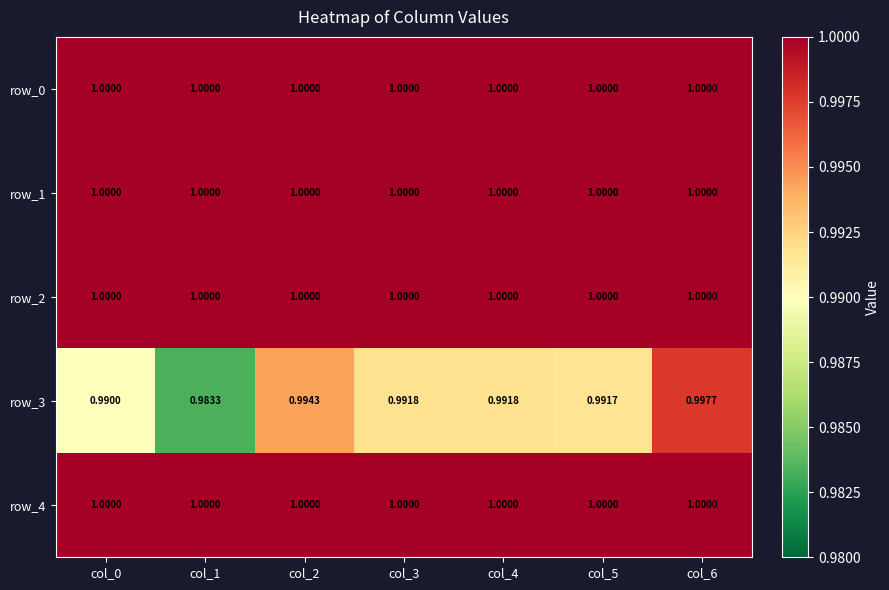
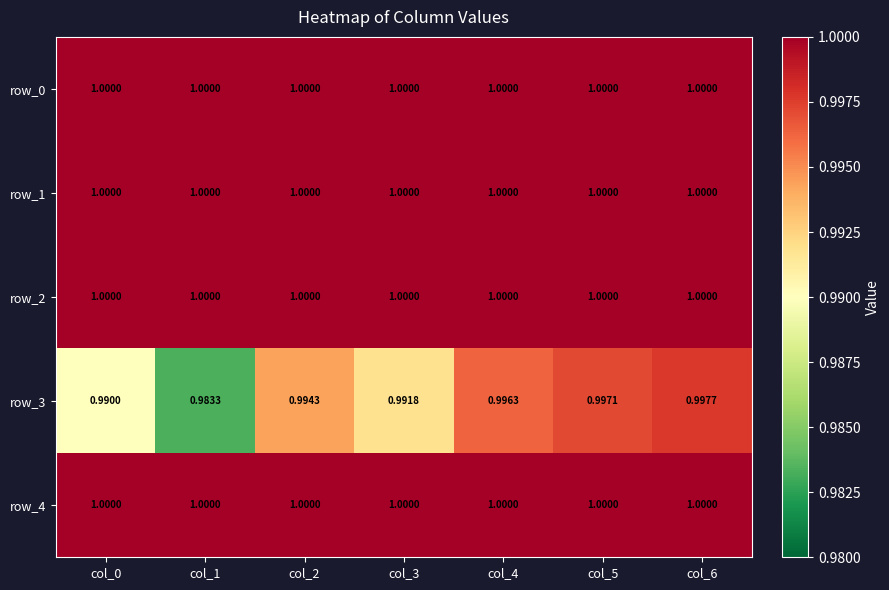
  {
    "row_0": {
      "col_0": 1.0000,
      "col_1": 1.0000,
      "col_2": 1.0000,
      "col_3": 1.0000,
      "col_4": 1.0000,
      "col_5": 1.0000,
      "col_6": 1.0000
    },
    "row_1": {
      "col_0": 1.0000,
      "col_1": 1.0000,
      "col_2": 1.0000,
      "col_3": 1.0000,
      "col_4": 1.0000,
      "col_5": 1.0000,
      "col_6": 1.0000
    },
    "row_2": {
      "col_0": 1.0000,
      "col_1": 1.0000,
      "col_2": 1.0000,
      "col_3": 1.0000,
      "col_4": 1.0000,
      "col_5": 1.0000,
      "col_6": 1.0000
    },
    "row_3": {
      "col_0": 0.9900,
      "col_1": 0.9833,
      "col_2": 0.9943,
      "col_3": 0.9918,
-     "col_4": 0.9918,
-     "col_5": 0.9917,
+     "col_4": 0.9963,
+     "col_5": 0.9971,
      "col_6": 0.9977
    },
    "row_4": {
      "col_0": 1.0000,
      "col_1": 1.0000,
      "col_2": 1.0000,
      "col_3": 1.0000,
      "col_4": 1.0000,
      "col_5": 1.0000,
      "col_6": 1.0000
    }
  }
